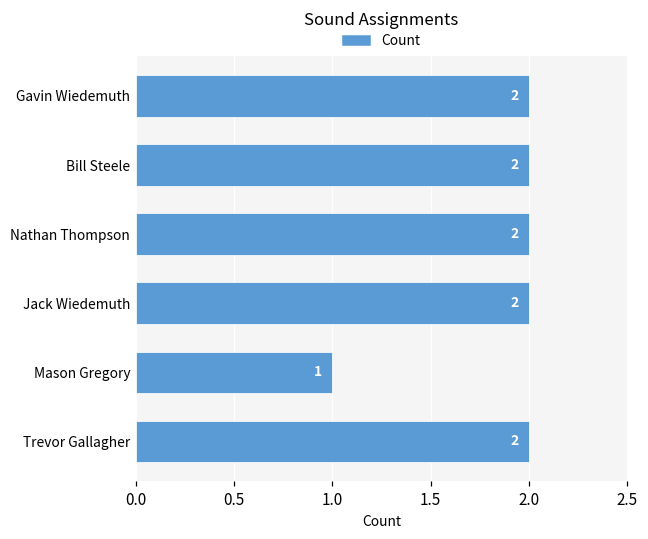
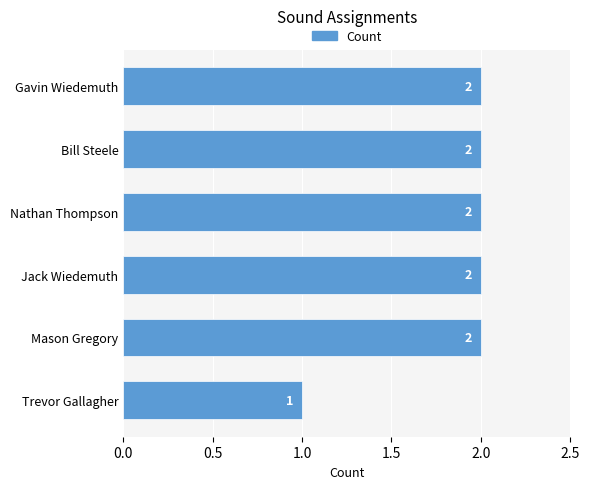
  {
    "Gavin Wiedemuth": 2,
    "Bill Steele": 2,
    "Nathan Thompson": 2,
    "Jack Wiedemuth": 2,
-   "Mason Gregory": 1,
-   "Trevor Gallagher": 2
+   "Mason Gregory": 2,
+   "Trevor Gallagher": 1
  }
